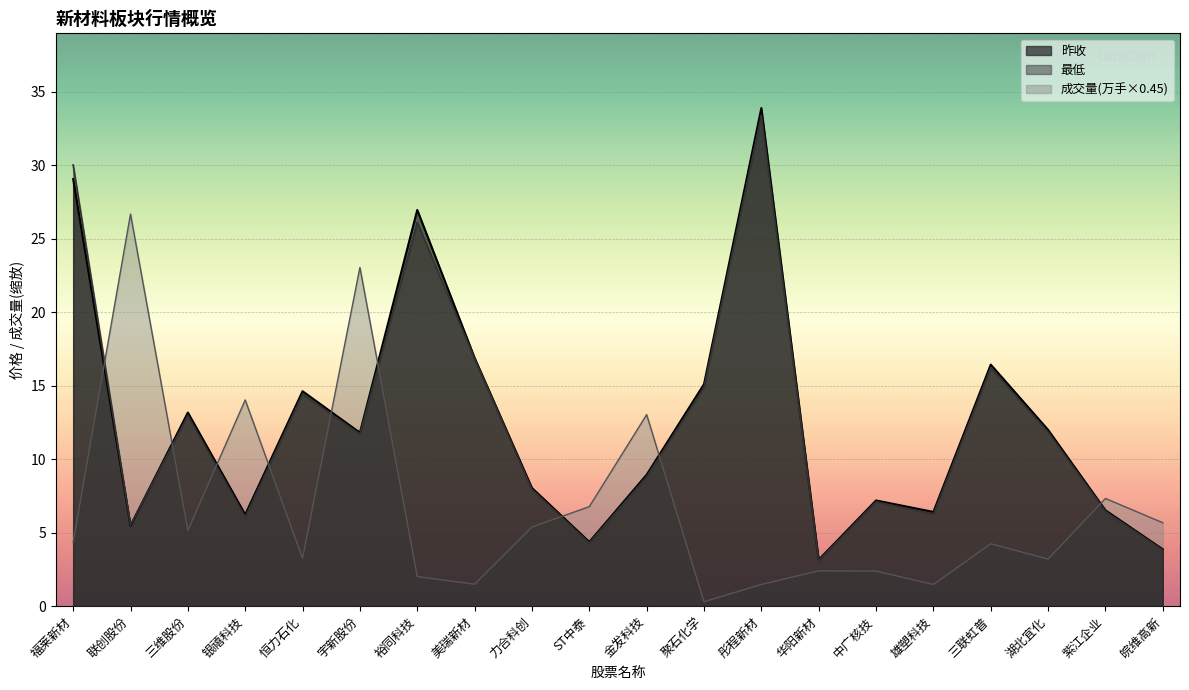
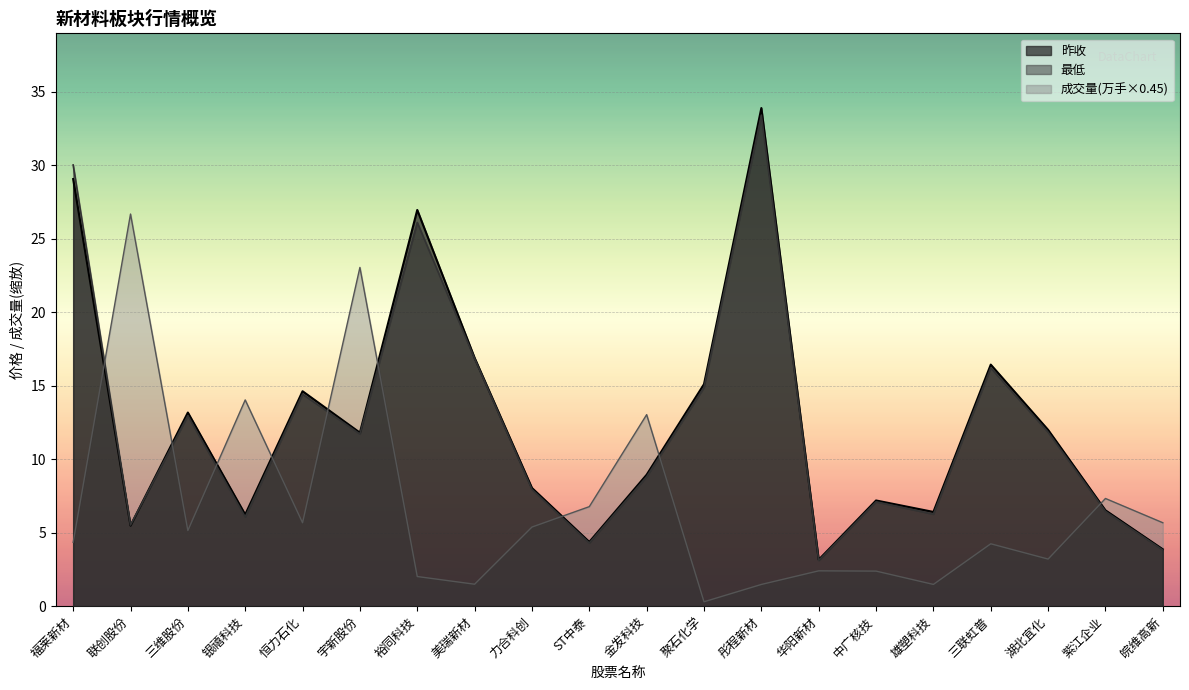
  {
    "成交量(万手×0.45)": {
      "福莱新材": 4.3,
      "联创股份": 26.7,
      "三维股份": 5.1,
      "银禧科技": 14.0,
-     "恒力石化": 3.3,
+     "恒力石化": 5.7,
      "宇新股份": 23.0,
      "裕同科技": 2.0,
      "美瑞新材": 1.5,
      "力合科创": 5.4,
      "ST中泰": 6.8,
      "金发科技": 13.0,
      "聚石化学": 0.3,
      "彤程新材": 1.5,
      "华阳新材": 2.4,
      "中广核技": 2.4,
      "雄塑科技": 1.5,
      "三联虹普": 4.2,
      "湖北宜化": 3.2,
      "紫江企业": 7.3,
      "皖维高新": 5.7
    }
  }
